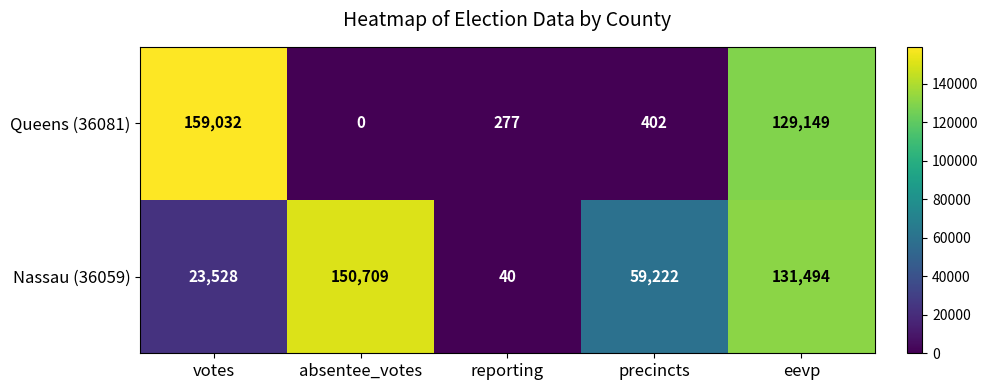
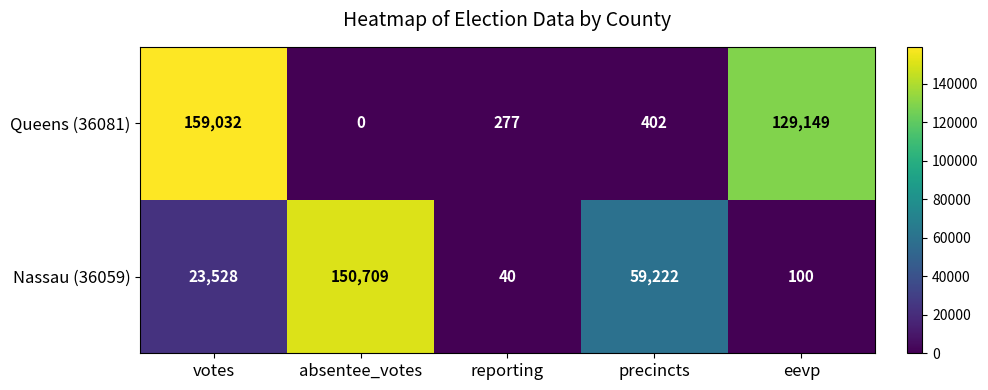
  {
    "Queens (36081)": {
      "votes": "159,032",
      "absentee_votes": "0",
      "reporting": "277",
      "precincts": "402",
      "eevp": "129,149"
    },
    "Nassau (36059)": {
      "votes": "23,528",
      "absentee_votes": "150,709",
      "reporting": "40",
      "precincts": "59,222",
-     "eevp": "131,494"
+     "eevp": "100"
    }
  }
